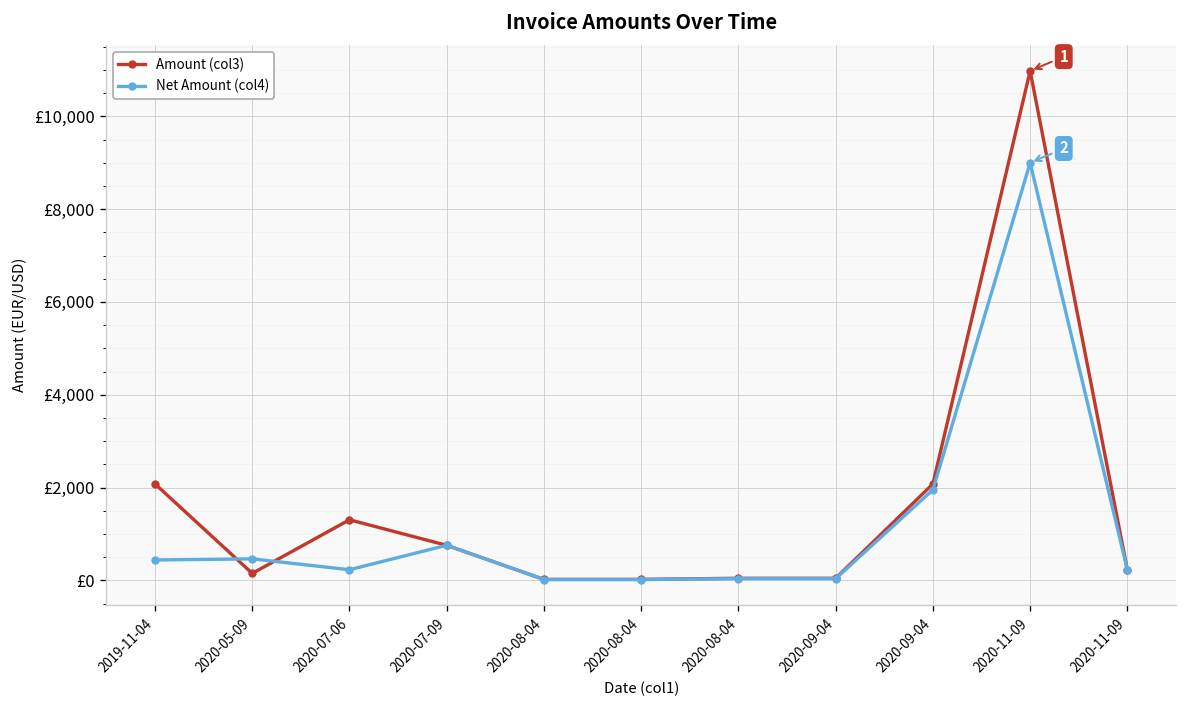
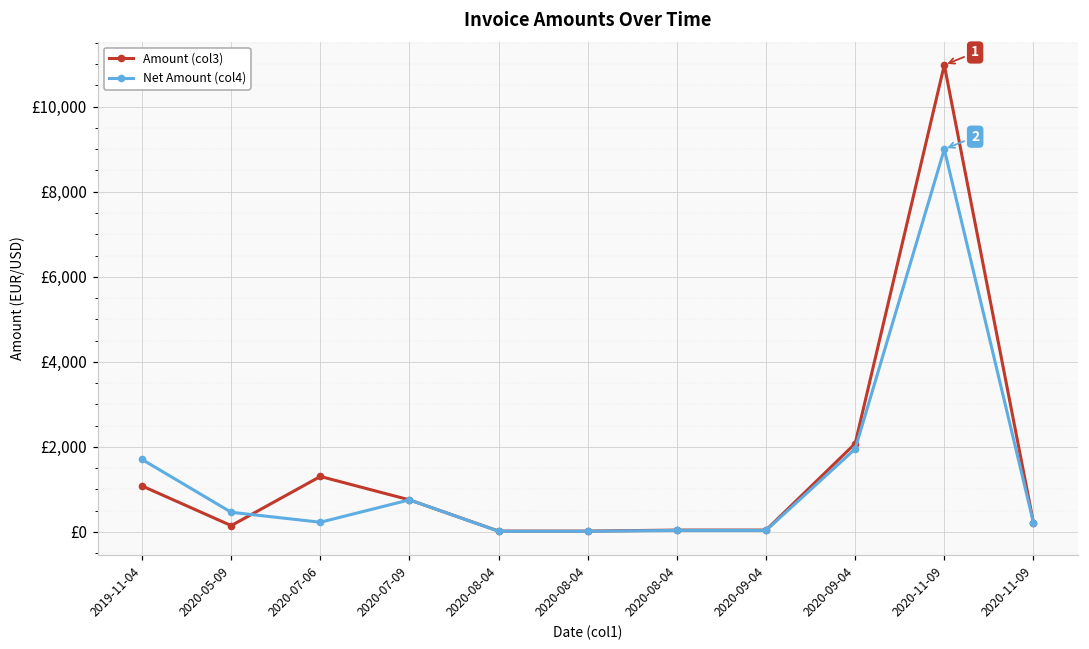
  {
    "Amount (col3)": {
-     "2019-11-04": "£2,100",
+     "2019-11-04": "£1,100",
      "2020-05-09": "£100",
      "2020-07-06": "£1,300"
    },
    "Net Amount (col4)": {
-     "2019-11-04": "£400",
+     "2019-11-04": "£1,700",
      "2020-05-09": "£500",
      "2020-07-06": "£200"
    }
  }
